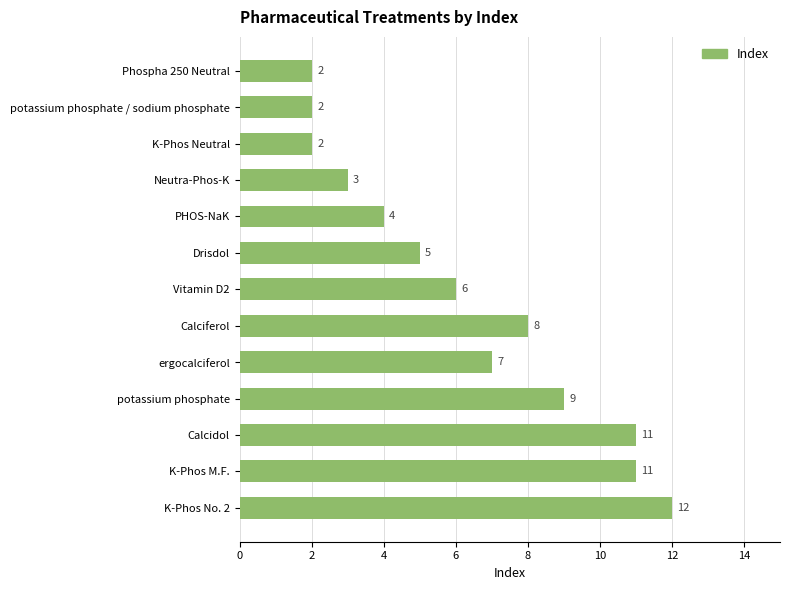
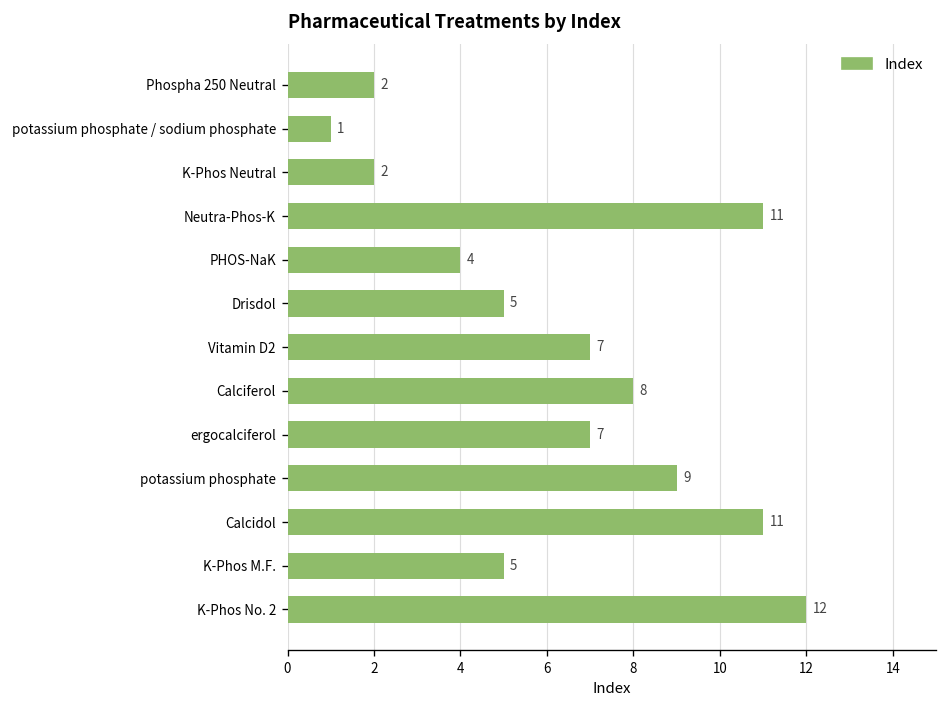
  {
    "Phospha 250 Neutral": 2,
-   "potassium phosphate / sodium phosphate": 2,
+   "potassium phosphate / sodium phosphate": 1,
    "K-Phos Neutral": 2,
-   "Neutra-Phos-K": 3,
+   "Neutra-Phos-K": 11,
    "PHOS-NaK": 4,
    "Drisdol": 5,
-   "Vitamin D2": 6,
+   "Vitamin D2": 7,
    "Calciferol": 8,
    "ergocalciferol": 7,
    "potassium phosphate": 9,
    "Calcidol": 11,
-   "K-Phos M.F.": 11,
+   "K-Phos M.F.": 5,
    "K-Phos No. 2": 12
  }
